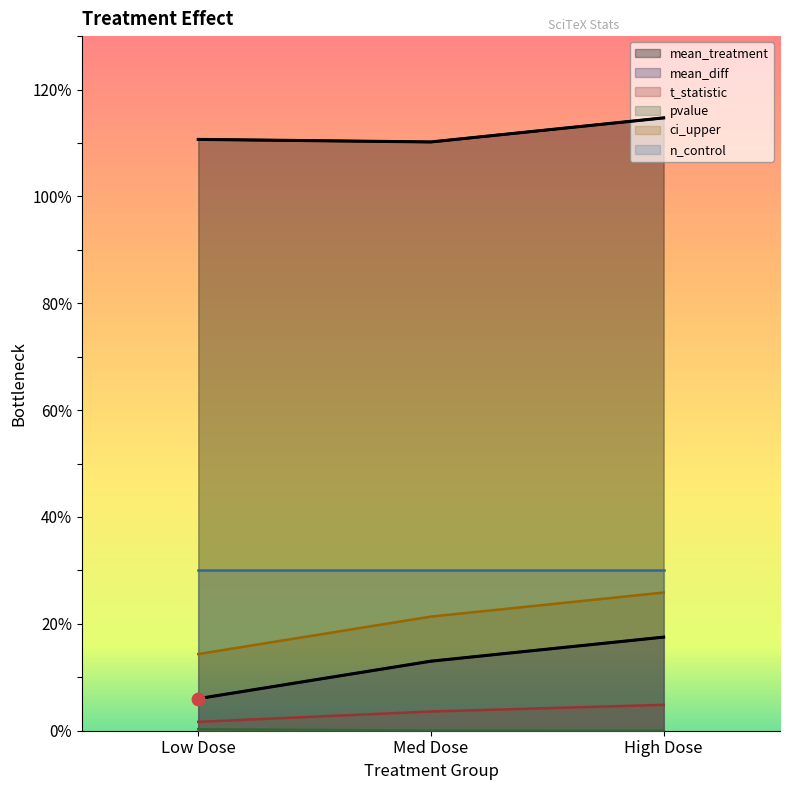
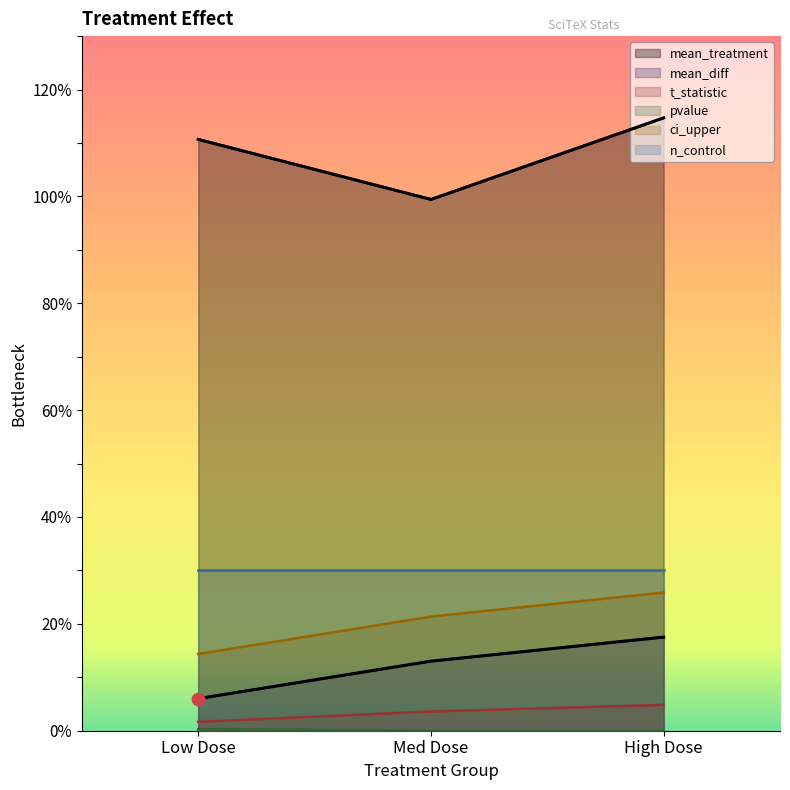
  {
    "mean_treatment": {
      "Low Dose": "111%",
-     "Med Dose": "110%"
+     "Med Dose": "99%"
    }
  }
